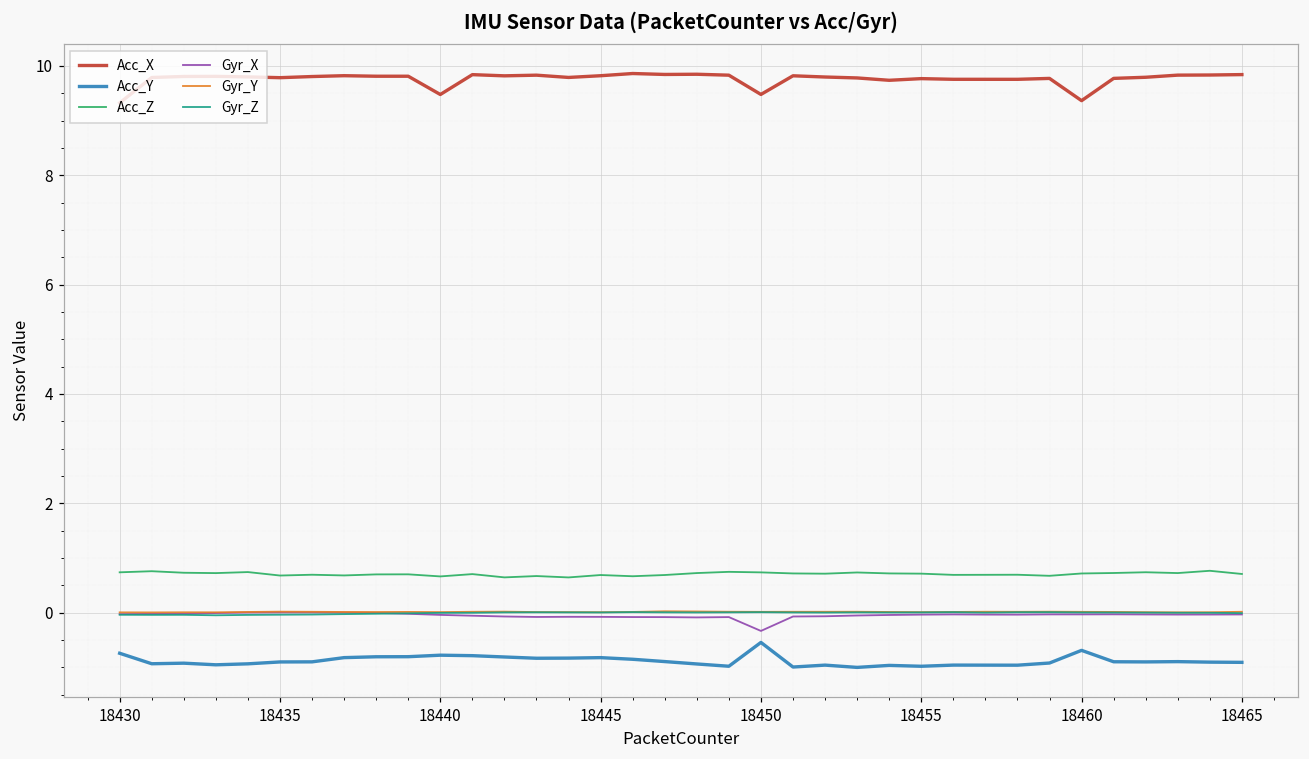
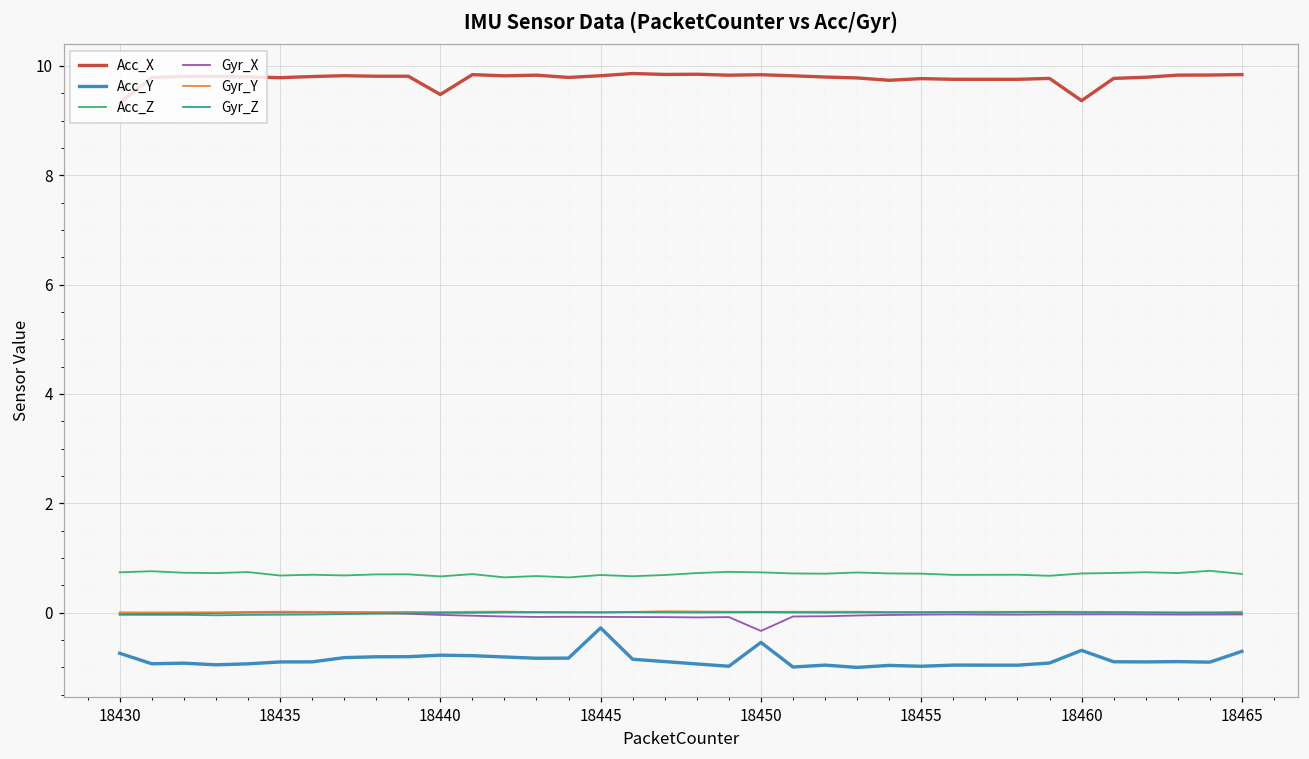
  {
    "Acc_X": {
      "18435": 9.8,
      "18440": 9.5,
      "18445": 9.8,
-     "18450": 9.5,
+     "18450": 9.8,
      "18455": 9.8,
      "18460": 9.4,
      "18465": 9.8
    },
    "Acc_Y": {
      "18430": -0.7,
      "18435": -0.9,
      "18440": -0.8,
-     "18445": -0.8,
+     "18445": -0.3,
      "18450": -0.5,
      "18455": -1.0,
      "18460": -0.7,
-     "18465": -0.9
+     "18465": -0.7
    },
    "Gyr_X": {
      "18445": -0.1,
      "18450": -0.3
    }
  }
